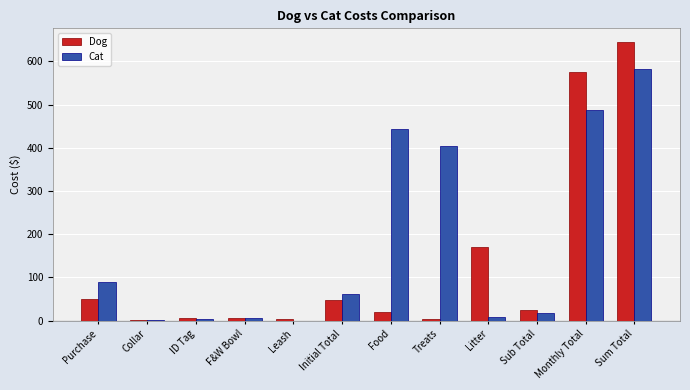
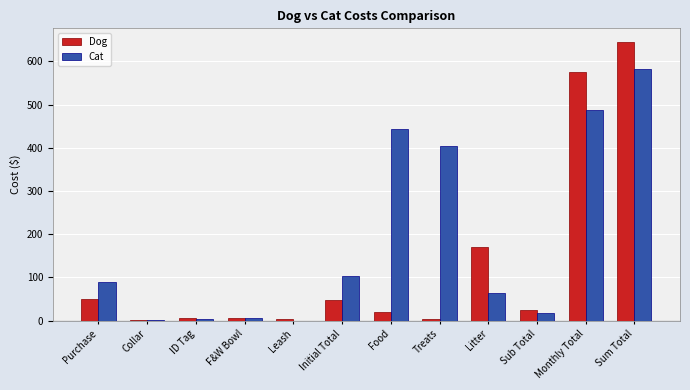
  {
    "Dog": {
      "Purchase": 50,
      "F&W Bowl": 10,
      "Initial Total": 50,
      "Food": 20,
      "Litter": 170,
      "Sub Total": 20,
      "Monthly Total": 580,
      "Sum Total": 640
    },
    "Cat": {
      "Purchase": 90,
      "F&W Bowl": 10,
      "Leash": 0,
-     "Initial Total": 60,
+     "Initial Total": 100,
      "Food": 440,
      "Treats": 400,
-     "Litter": 10,
+     "Litter": 70,
      "Sub Total": 20,
      "Monthly Total": 490,
      "Sum Total": 580
    }
  }
